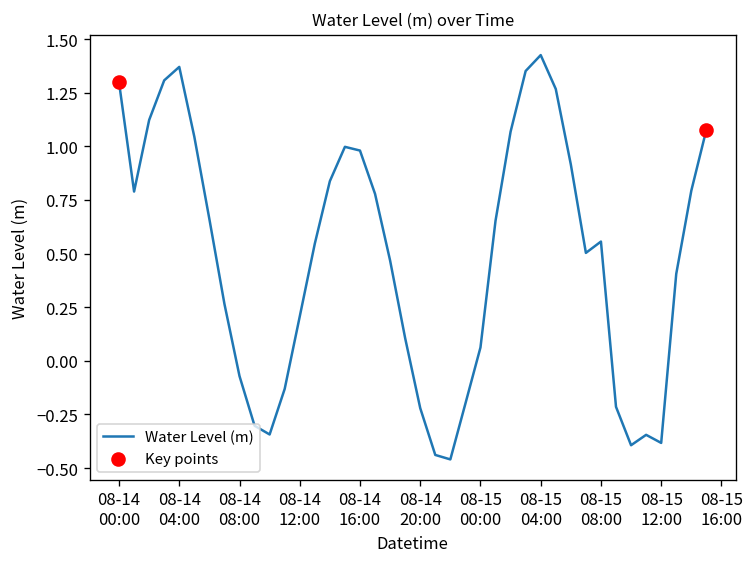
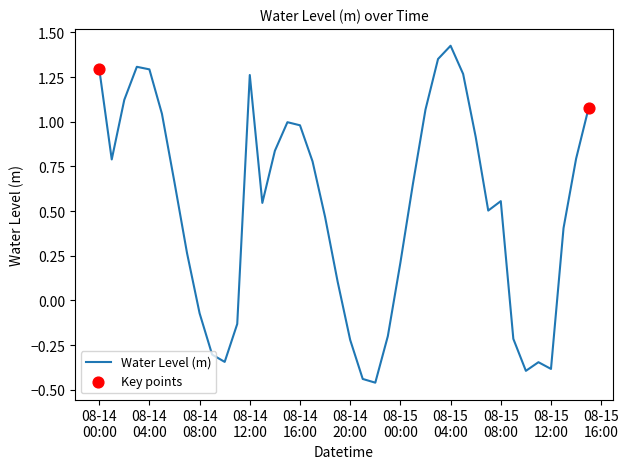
  {
    "Water Level (m)": {
-     "08-14 04:00": 1.37,
+     "08-14 04:00": 1.29,
      "08-14 08:00": -0.07,
-     "08-14 12:00": 0.21,
+     "08-14 12:00": 1.26,
      "08-14 16:00": 0.98,
      "08-14 20:00": -0.22,
-     "08-15 00:00": 0.06,
+     "08-15 00:00": 0.21,
      "08-15 04:00": 1.43,
      "08-15 08:00": 0.56,
      "08-15 12:00": -0.38
    }
  }
